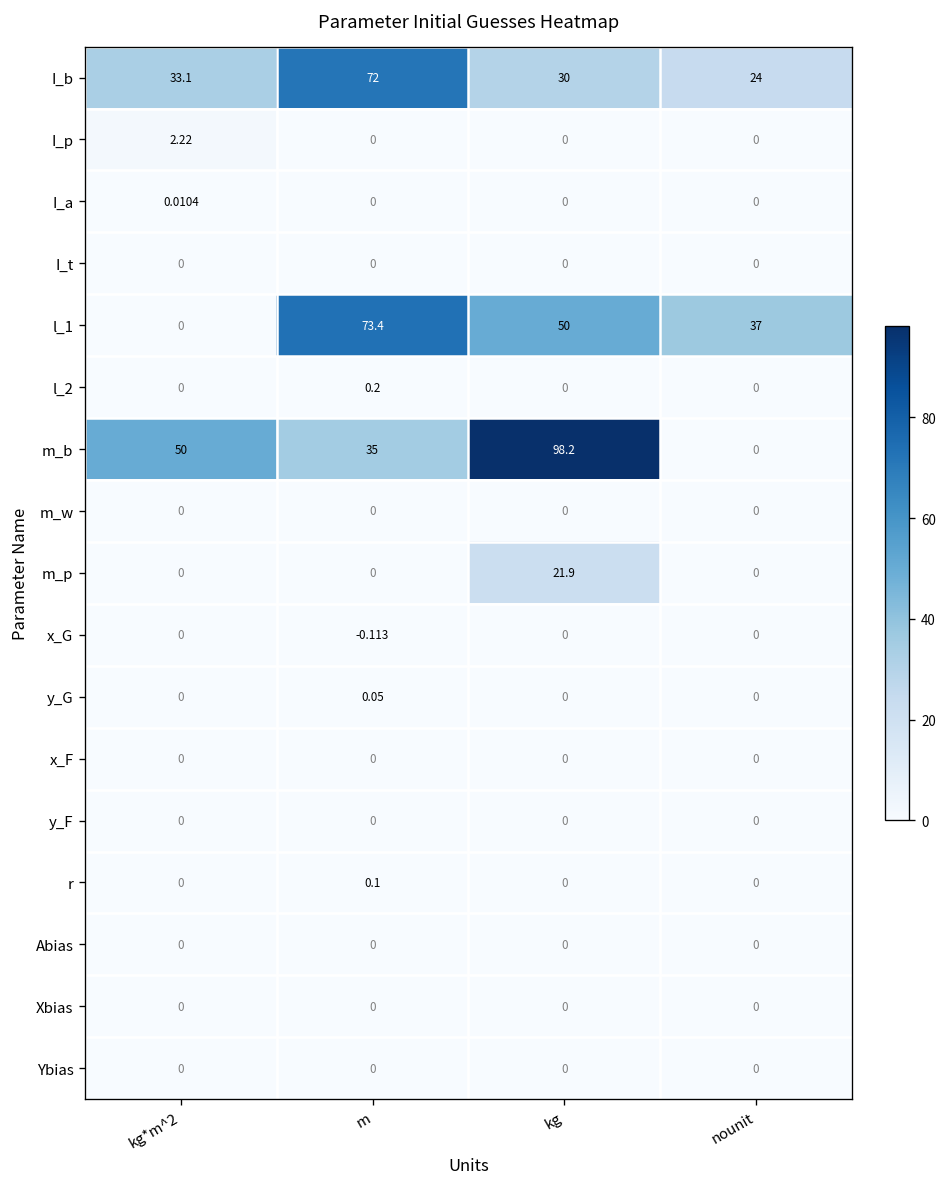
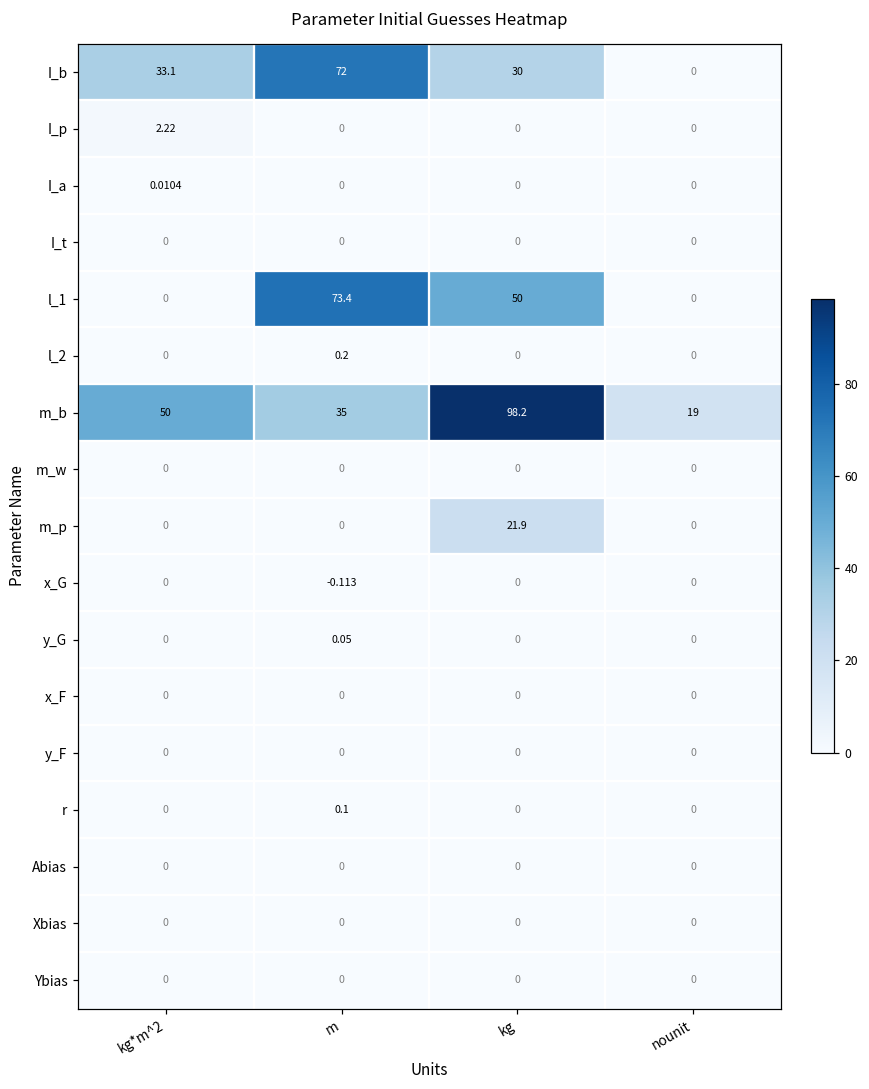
  {
    "I_b": {
      "kg*m^2": 33.1,
      "m": 72,
      "kg": 30,
-     "nounit": 24
+     "nounit": 0
    },
    "I_p": {
      "kg*m^2": 2.22,
      "m": 0,
      "kg": 0,
      "nounit": 0
    },
    "I_a": {
      "kg*m^2": 0.0104,
      "m": 0,
      "kg": 0,
      "nounit": 0
    },
    "I_t": {
      "kg*m^2": 0,
      "m": 0,
      "kg": 0,
      "nounit": 0
    },
    "l_1": {
      "kg*m^2": 0,
      "m": 73.4,
      "kg": 50,
-     "nounit": 37
+     "nounit": 0
    },
    "l_2": {
      "kg*m^2": 0,
      "m": 0.2,
      "kg": 0,
      "nounit": 0
    },
    "m_b": {
      "kg*m^2": 50,
      "m": 35,
      "kg": 98.2,
-     "nounit": 0
+     "nounit": 19
    },
    "m_w": {
      "kg*m^2": 0,
      "m": 0,
      "kg": 0,
      "nounit": 0
    },
    "m_p": {
      "kg*m^2": 0,
      "m": 0,
      "kg": 21.9,
      "nounit": 0
    },
    "x_G": {
      "kg*m^2": 0,
      "m": -0.113,
      "kg": 0,
      "nounit": 0
    },
    "y_G": {
      "kg*m^2": 0,
      "m": 0.05,
      "kg": 0,
      "nounit": 0
    },
    "x_F": {
      "kg*m^2": 0,
      "m": 0,
      "kg": 0,
      "nounit": 0
    },
    "y_F": {
      "kg*m^2": 0,
      "m": 0,
      "kg": 0,
      "nounit": 0
    },
    "r": {
      "kg*m^2": 0,
      "m": 0.1,
      "kg": 0,
      "nounit": 0
    },
    "Abias": {
      "kg*m^2": 0,
      "m": 0,
      "kg": 0,
      "nounit": 0
    },
    "Xbias": {
      "kg*m^2": 0,
      "m": 0,
      "kg": 0,
      "nounit": 0
    },
    "Ybias": {
      "kg*m^2": 0,
      "m": 0,
      "kg": 0,
      "nounit": 0
    }
  }
